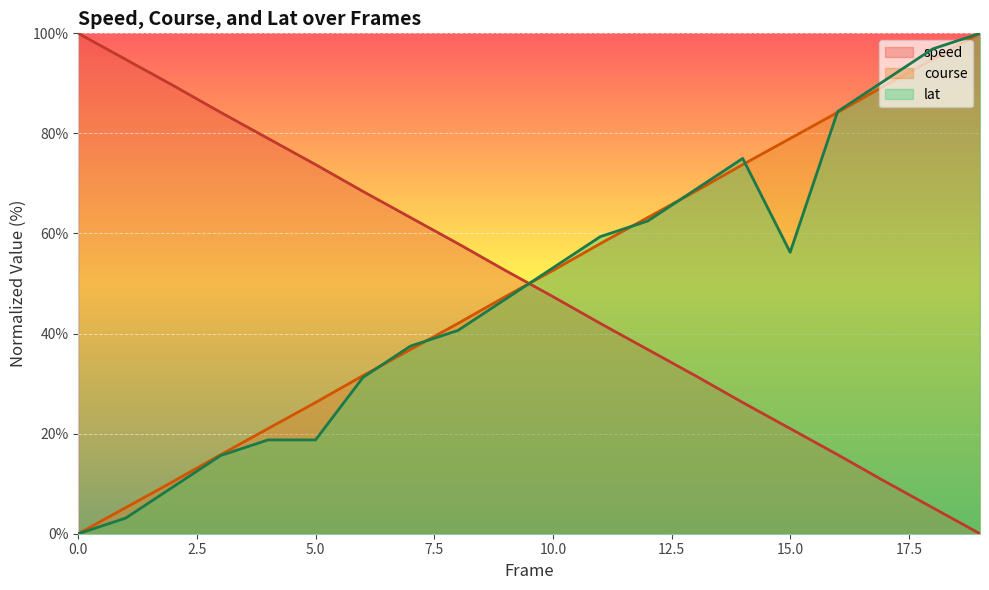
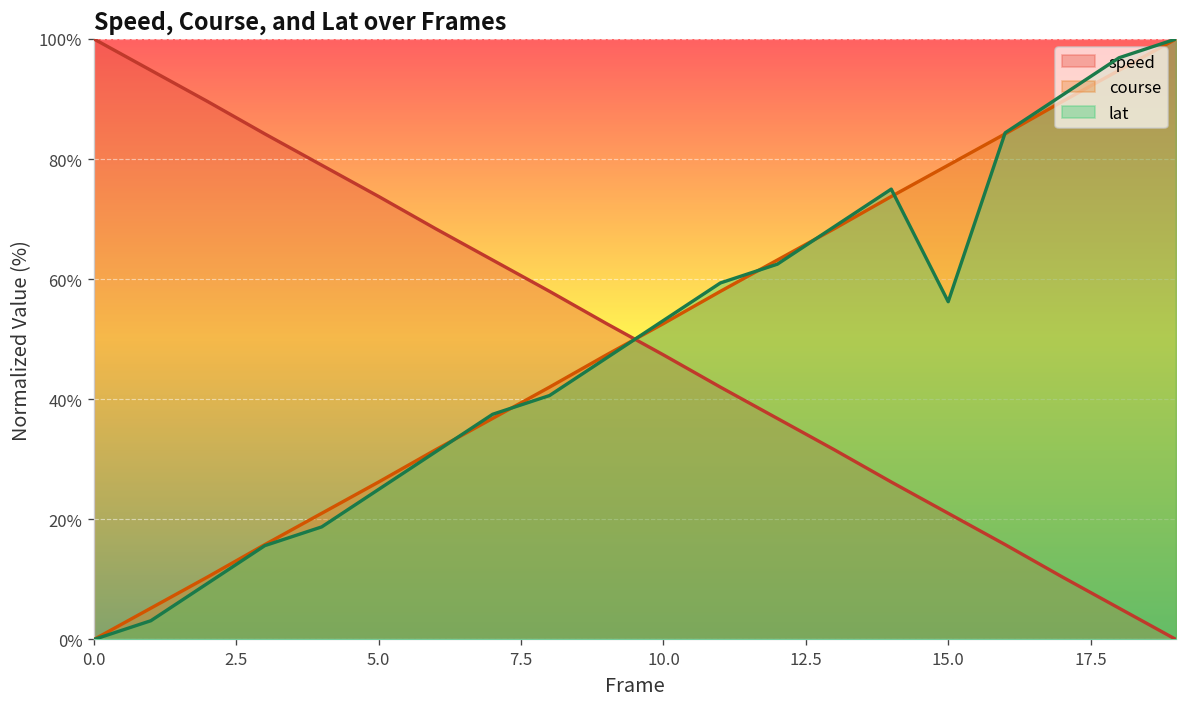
  {
    "lat": {
-     "5.0": "19%",
+     "5.0": "25%",
      "10.0": "53%",
      "15.0": "56%"
    }
  }
